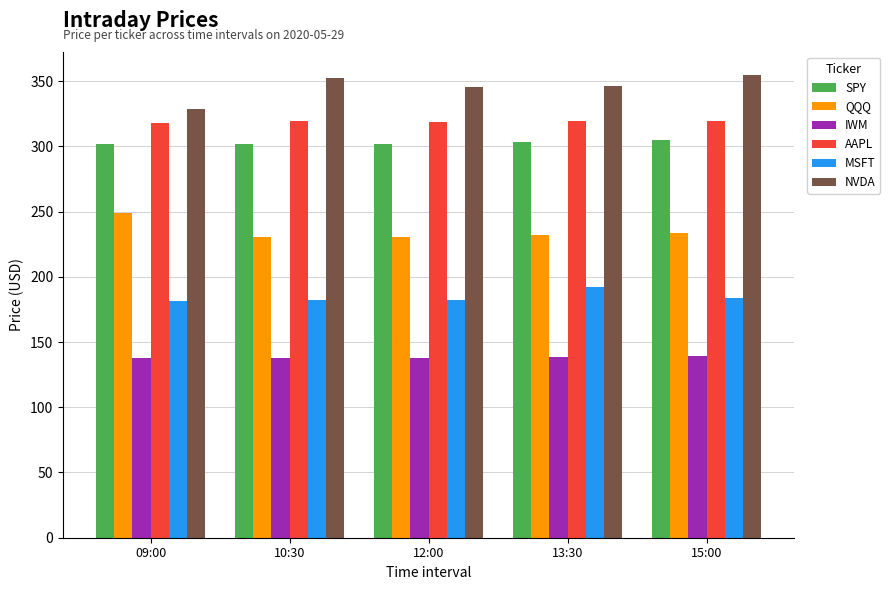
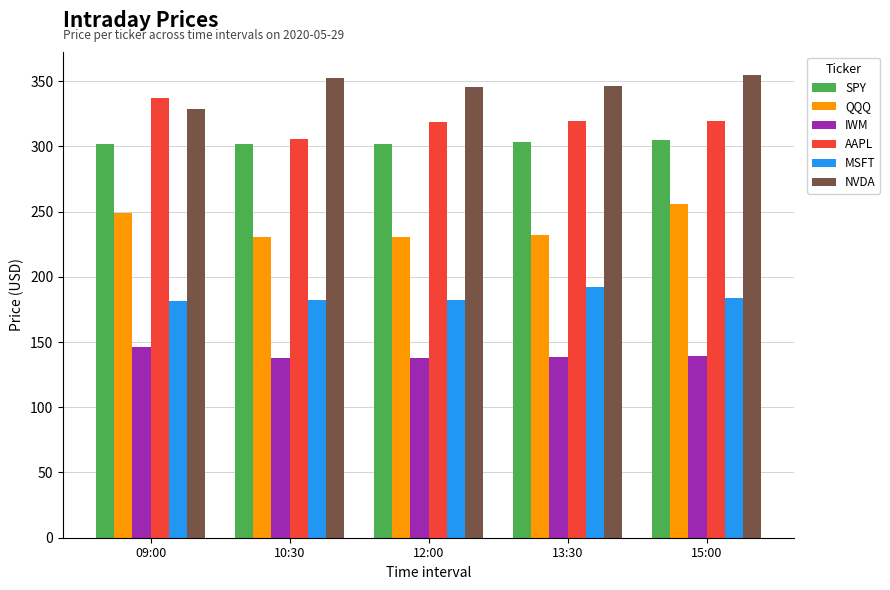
  {
    "SPY": {
      "09:00": 302,
      "10:30": 302,
      "12:00": 301,
      "13:30": 304,
      "15:00": 305
    },
    "QQQ": {
      "09:00": 249,
      "10:30": 231,
      "12:00": 230,
      "13:30": 232,
-     "15:00": 233
+     "15:00": 255
    },
    "IWM": {
-     "09:00": 138,
+     "09:00": 146,
      "10:30": 138,
      "12:00": 138,
      "13:30": 139,
      "15:00": 139
    },
    "AAPL": {
-     "09:00": 318,
-     "10:30": 319,
+     "09:00": 337,
+     "10:30": 305,
      "12:00": 319,
      "13:30": 320,
      "15:00": 319
    },
    "MSFT": {
      "09:00": 181,
      "10:30": 182,
      "12:00": 182,
      "13:30": 192,
      "15:00": 184
    },
    "NVDA": {
      "09:00": 329,
      "10:30": 352,
      "12:00": 345,
      "13:30": 346,
      "15:00": 355
    }
  }
